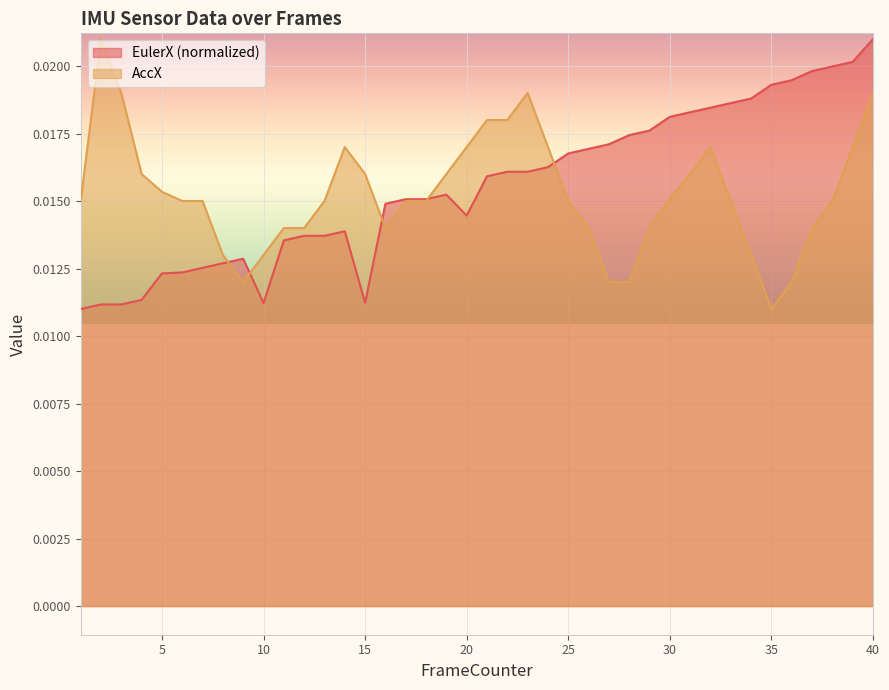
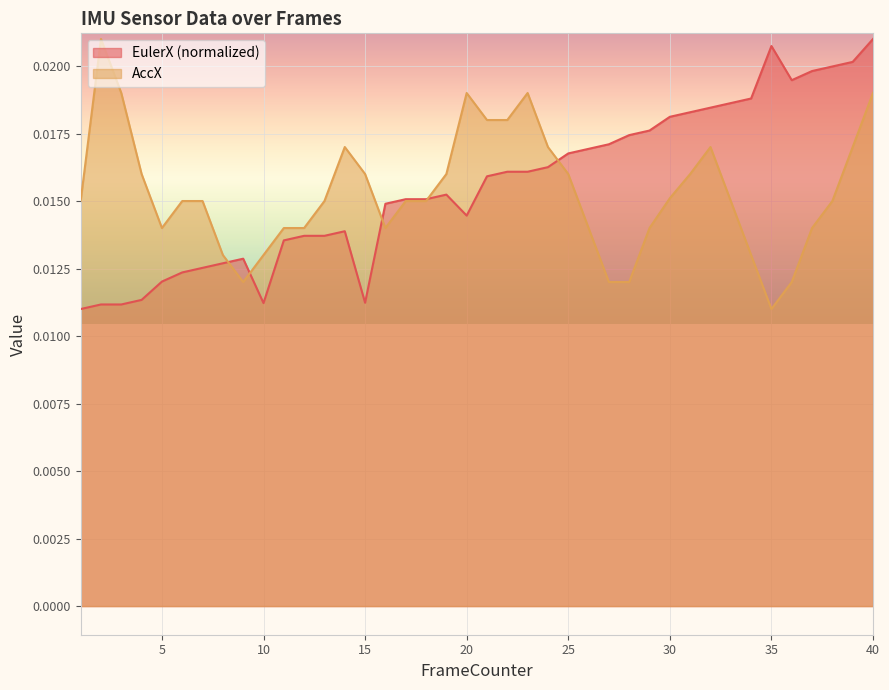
  {
    "EulerX (normalized)": {
-     "5": 0.0123,
+     "5": 0.0120,
      "10": 0.0112,
      "15": 0.0112,
      "20": 0.0145,
      "25": 0.0168,
      "30": 0.0181,
-     "35": 0.0193,
+     "35": 0.0207,
      "40": 0.0210
    },
    "AccX": {
-     "5": 0.0153,
+     "5": 0.0140,
      "10": 0.0130,
      "15": 0.0160,
-     "20": 0.017,
-     "25": 0.015,
+     "20": 0.019,
+     "25": 0.016,
      "30": 0.0151,
      "35": 0.0110,
      "40": 0.0190
    }
  }
